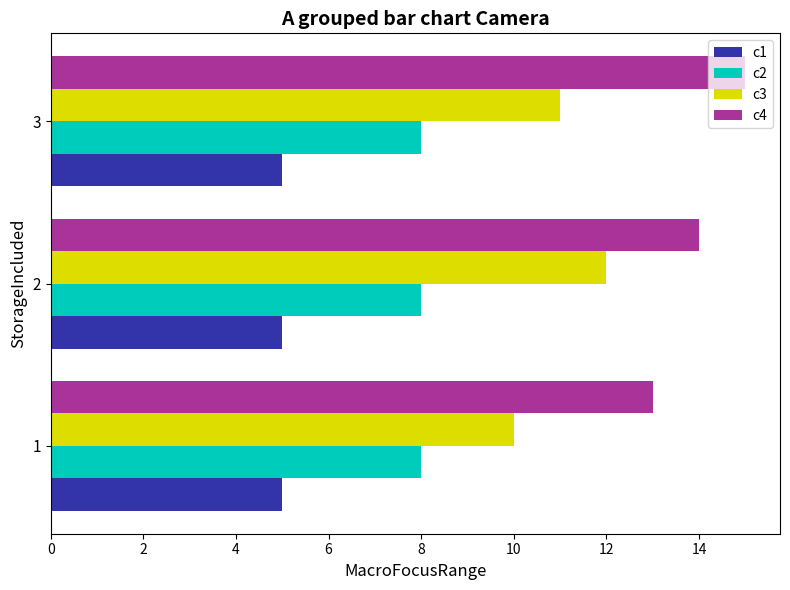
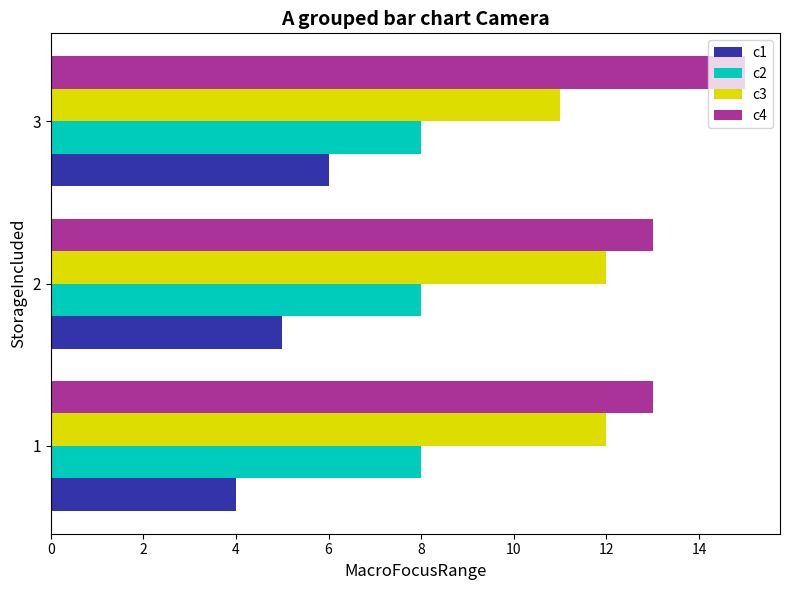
  {
    "c1": {
-     "3": 5,
+     "3": 6,
      "2": 5,
-     "1": 5
+     "1": 4
    },
    "c2": {
      "3": 8,
      "2": 8,
      "1": 8
    },
    "c3": {
      "3": 11,
      "2": 12,
-     "1": 10
+     "1": 12
    },
    "c4": {
-     "2": 14,
+     "2": 13,
      "1": 13
    }
  }
